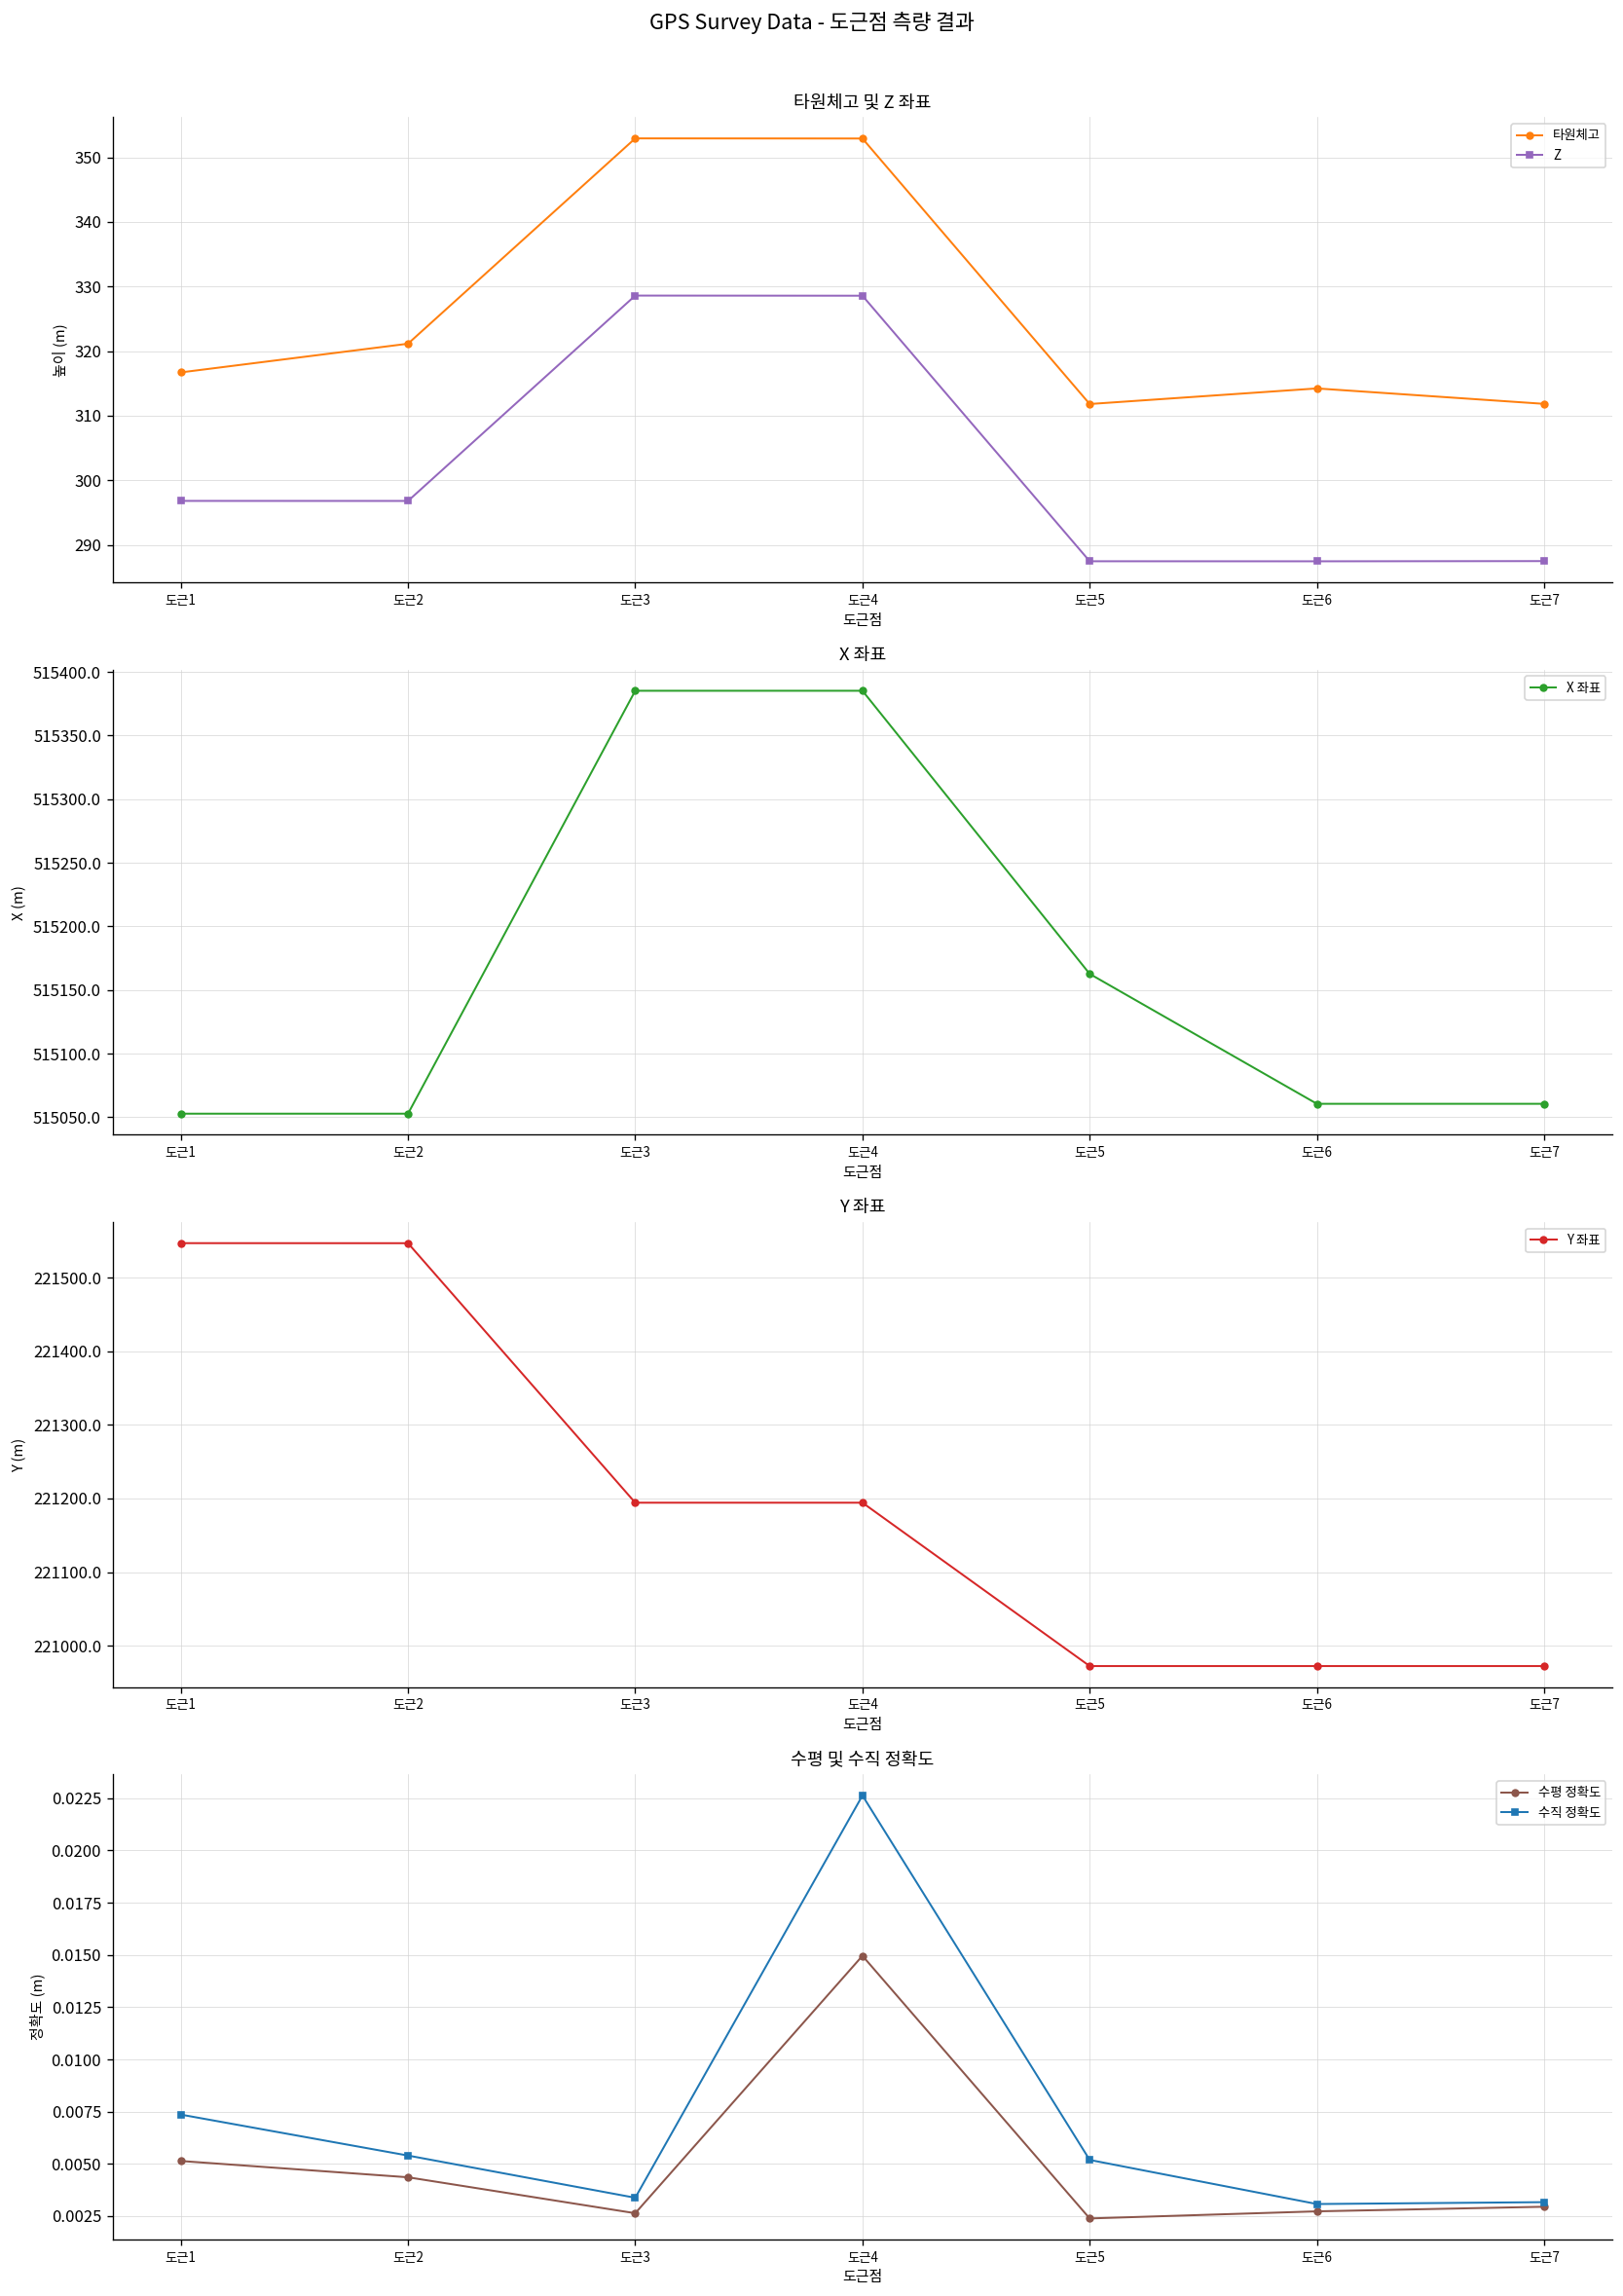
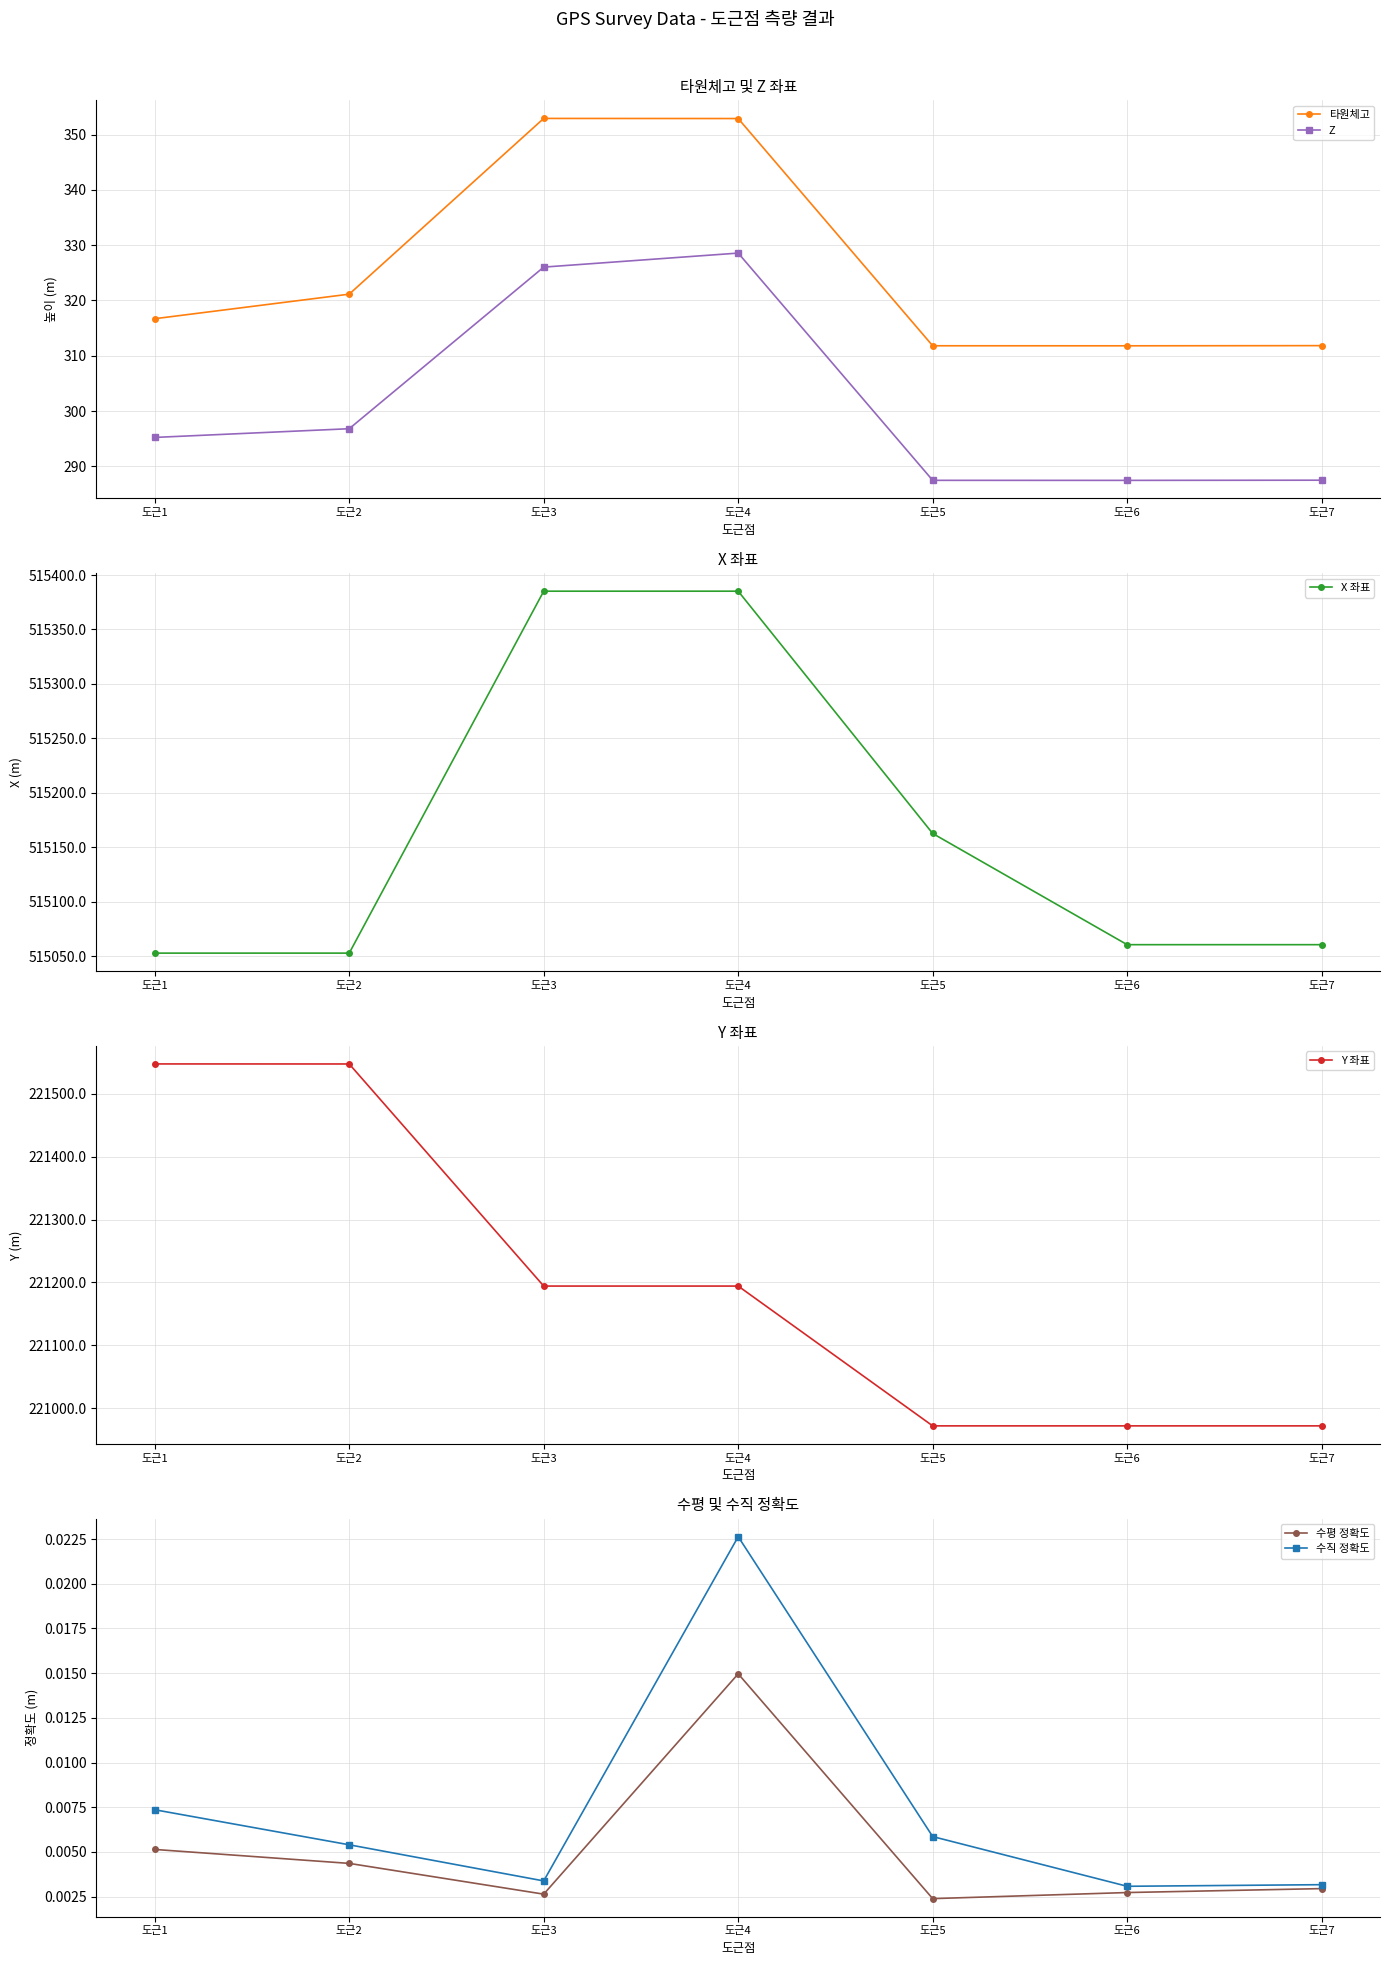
  {
    "타원체고 및 Z 좌표": {
      "타원체고": {
        "도근1": 317,
        "도근2": 321,
        "도근3": 353,
        "도근4": 353,
        "도근5": 312,
-       "도근6": 314,
+       "도근6": 312,
        "도근7": 312
      },
      "Z": {
-       "도근1": 297,
+       "도근1": 295,
        "도근2": 297,
-       "도근3": 329,
+       "도근3": 326,
        "도근4": 329,
        "도근5": 287,
        "도근6": 287,
        "도근7": 287
      }
    },
    "X 좌표": {
      "도근1": 515053,
      "도근2": 515053,
      "도근3": 515385,
      "도근4": 515385,
      "도근5": 515163,
      "도근6": 515061,
      "도근7": 515061
    },
    "Y 좌표": {
      "도근1": 221550,
      "도근2": 221550,
      "도근3": 221190,
      "도근4": 221190,
      "도근5": 220970,
      "도근6": 220970,
      "도근7": 220970
    },
    "수평 및 수직 정확도": {
      "수평 정확도": {
        "도근1": 0.0051,
        "도근2": 0.0044,
        "도근3": 0.0026,
        "도근4": 0.0150,
        "도근5": 0.0024,
        "도근6": 0.0027,
        "도근7": 0.0030
      },
      "수직 정확도": {
        "도근1": 0.0074,
        "도근2": 0.0054,
        "도근3": 0.0034,
        "도근4": 0.0226,
-       "도근5": 0.0052,
+       "도근5": 0.0059,
        "도근6": 0.0031,
        "도근7": 0.0032
      }
    }
  }
